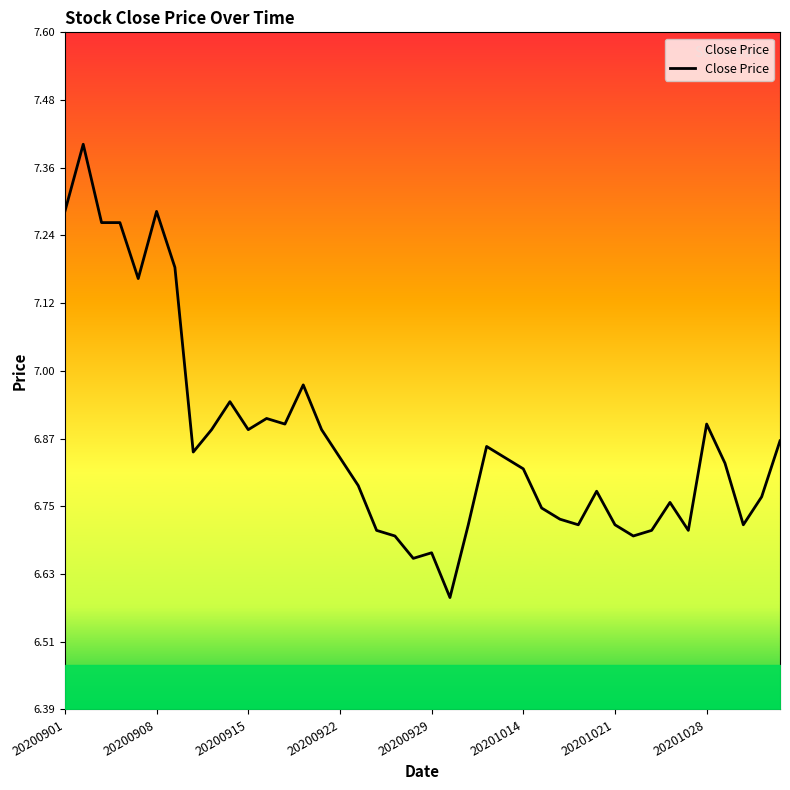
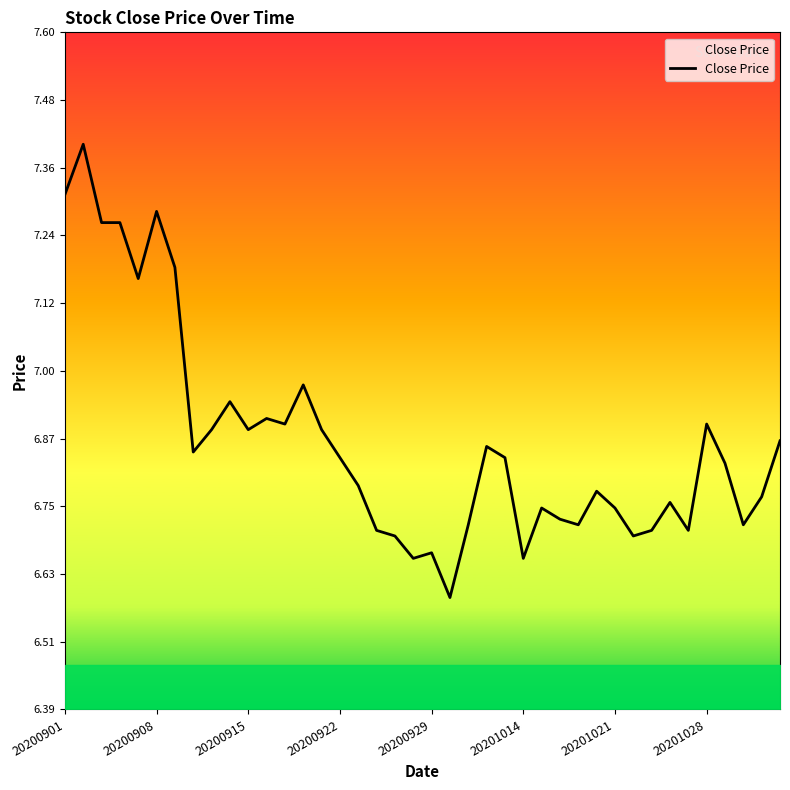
  {
    "Close Price": {
-     "20200901": 7.28,
+     "20200901": 7.31,
      "20200908": 7.28,
      "20200915": 6.89,
      "20200922": 6.84,
      "20200929": 6.67,
-     "20201014": 6.82,
-     "20201021": 6.72,
+     "20201014": 6.66,
+     "20201021": 6.75,
      "20201028": 6.90
    }
  }
